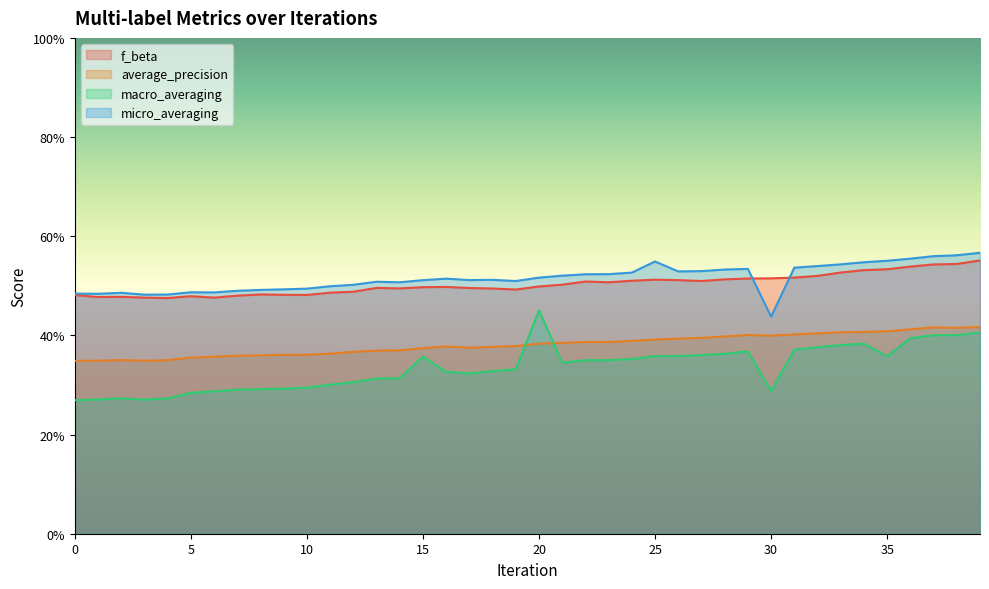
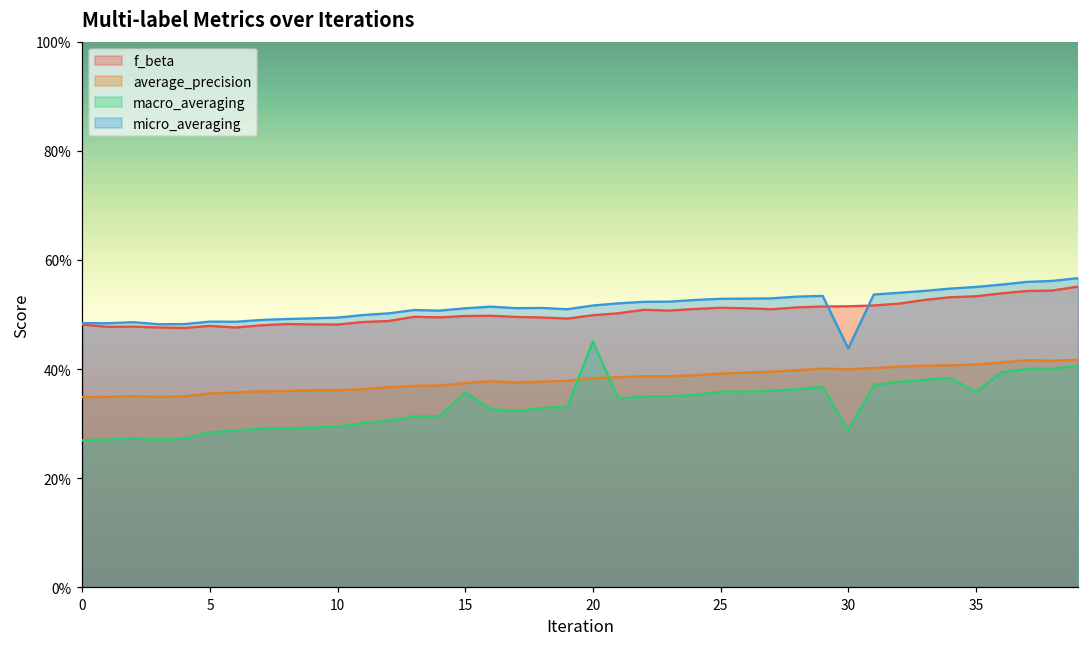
  {
    "macro_averaging": {
      "0": "27%",
      "5": "28%",
      "10": "29%",
      "15": "36%",
      "20": "45%",
      "25": "36%",
      "30": "29%",
      "35": "36%"
    },
    "micro_averaging": {
      "5": "49%",
      "10": "49%",
      "15": "51%",
      "20": "52%",
-     "25": "55%",
+     "25": "53%",
      "30": "44%",
      "35": "55%"
    }
  }
